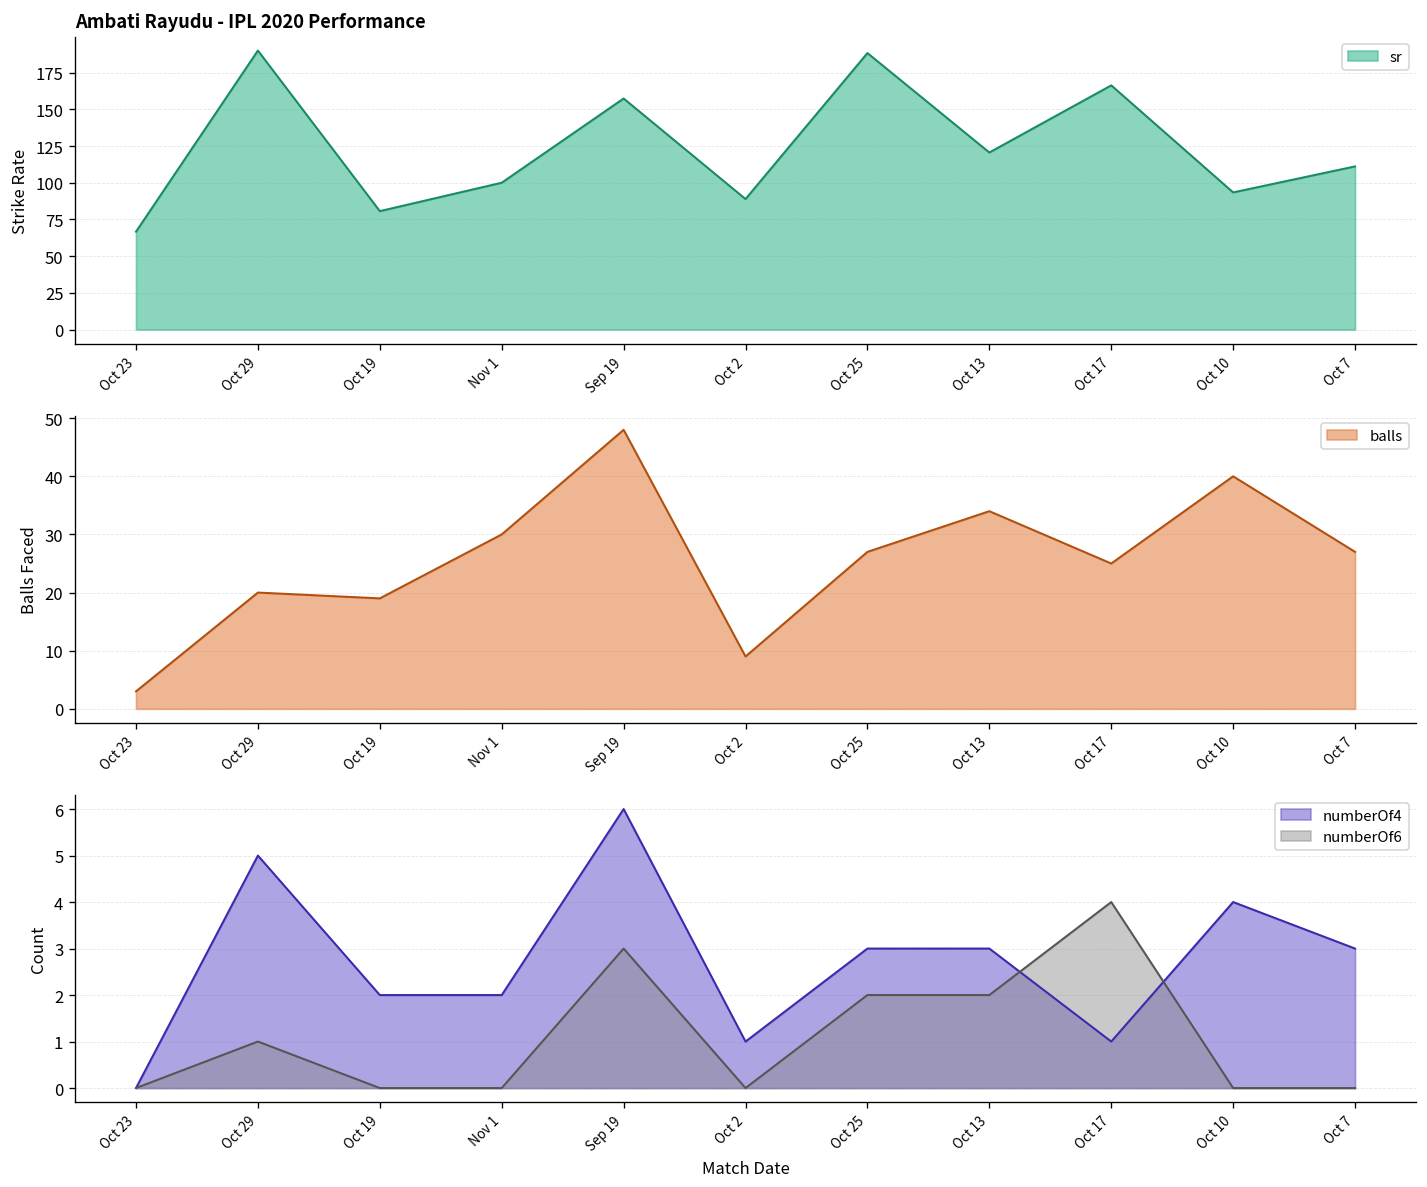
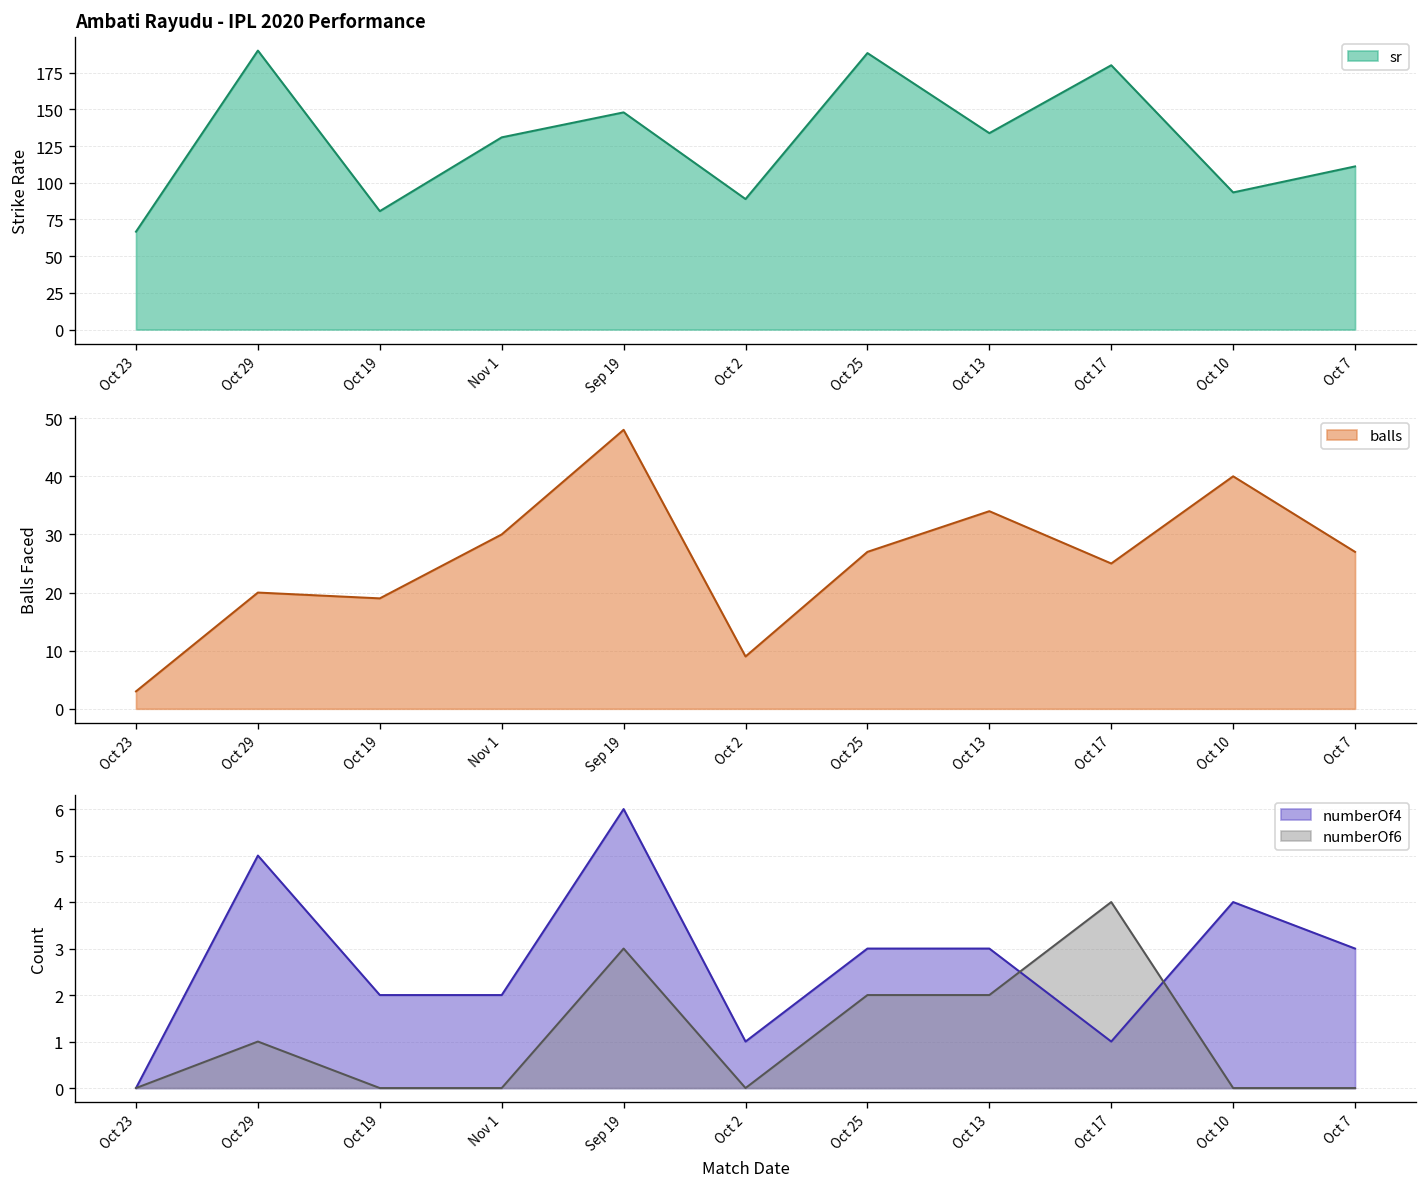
  {
    "Ambati Rayudu - IPL 2020 Performance": {
      "Oct 23": 67,
      "Oct 29": 190,
      "Oct 19": 81,
-     "Nov 1": 100,
-     "Sep 19": 157,
+     "Nov 1": 131,
+     "Sep 19": 148,
      "Oct 2": 89,
      "Oct 25": 188,
-     "Oct 13": 121,
-     "Oct 17": 166,
+     "Oct 13": 134,
+     "Oct 17": 180,
      "Oct 10": 93,
      "Oct 7": 111
    }
  }
